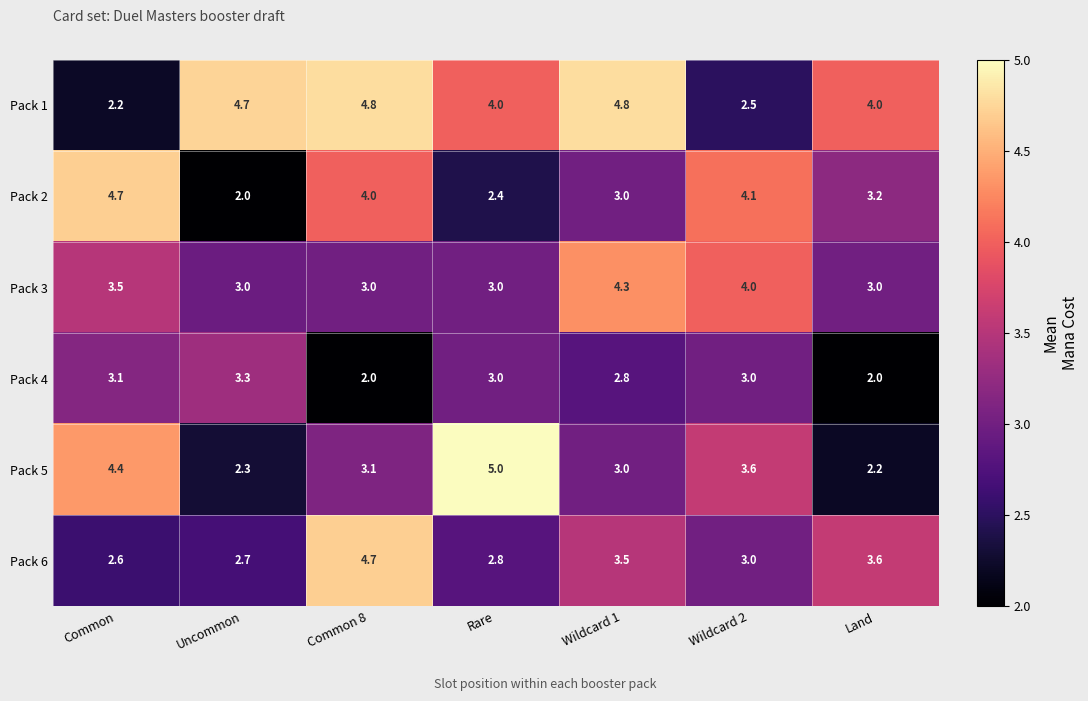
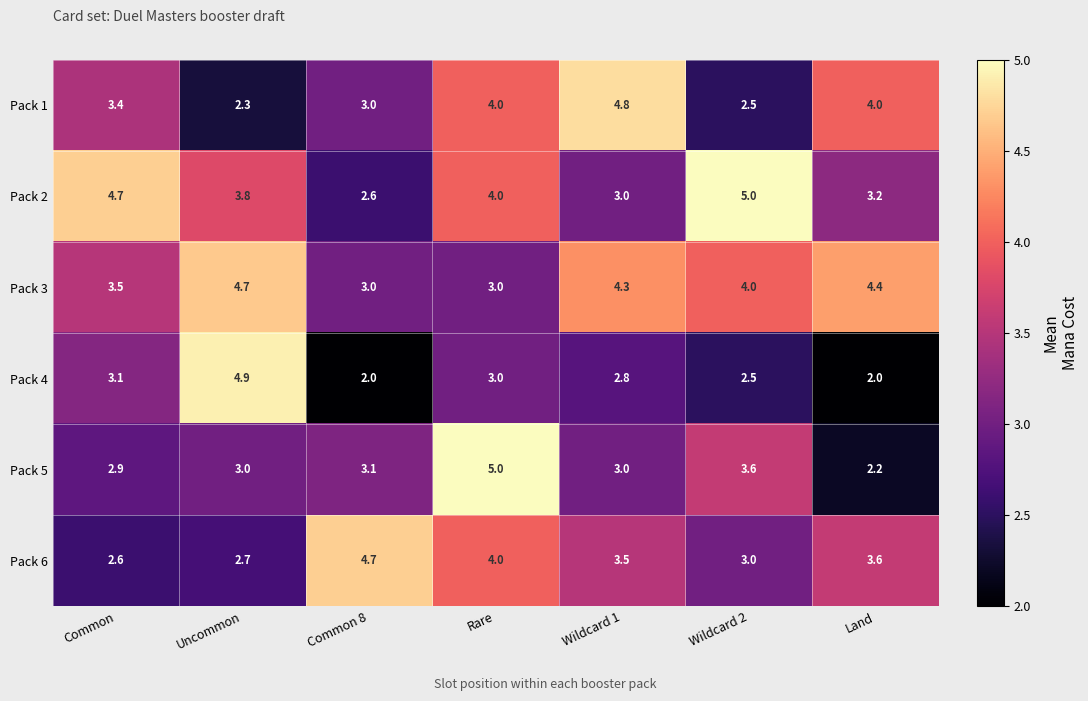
  {
    "Pack 1": {
-     "Common": 2.2,
-     "Uncommon": 4.7,
-     "Common 8": 4.8,
+     "Common": 3.4,
+     "Uncommon": 2.3,
+     "Common 8": 3.0,
      "Rare": 4.0,
      "Wildcard 1": 4.8,
      "Wildcard 2": 2.5,
      "Land": 4.0
    },
    "Pack 2": {
      "Common": 4.7,
-     "Uncommon": 2.0,
-     "Common 8": 4.0,
-     "Rare": 2.4,
+     "Uncommon": 3.8,
+     "Common 8": 2.6,
+     "Rare": 4.0,
      "Wildcard 1": 3.0,
-     "Wildcard 2": 4.1,
+     "Wildcard 2": 5.0,
      "Land": 3.2
    },
    "Pack 3": {
      "Common": 3.5,
-     "Uncommon": 3.0,
+     "Uncommon": 4.7,
      "Common 8": 3.0,
      "Rare": 3.0,
      "Wildcard 1": 4.3,
      "Wildcard 2": 4.0,
-     "Land": 3.0
+     "Land": 4.4
    },
    "Pack 4": {
      "Common": 3.1,
-     "Uncommon": 3.3,
+     "Uncommon": 4.9,
      "Common 8": 2.0,
      "Rare": 3.0,
      "Wildcard 1": 2.8,
-     "Wildcard 2": 3.0,
+     "Wildcard 2": 2.5,
      "Land": 2.0
    },
    "Pack 5": {
-     "Common": 4.4,
-     "Uncommon": 2.3,
+     "Common": 2.9,
+     "Uncommon": 3.0,
      "Common 8": 3.1,
      "Rare": 5.0,
      "Wildcard 1": 3.0,
      "Wildcard 2": 3.6,
      "Land": 2.2
    },
    "Pack 6": {
      "Common": 2.6,
      "Uncommon": 2.7,
      "Common 8": 4.7,
-     "Rare": 2.8,
+     "Rare": 4.0,
      "Wildcard 1": 3.5,
      "Wildcard 2": 3.0,
      "Land": 3.6
    }
  }
